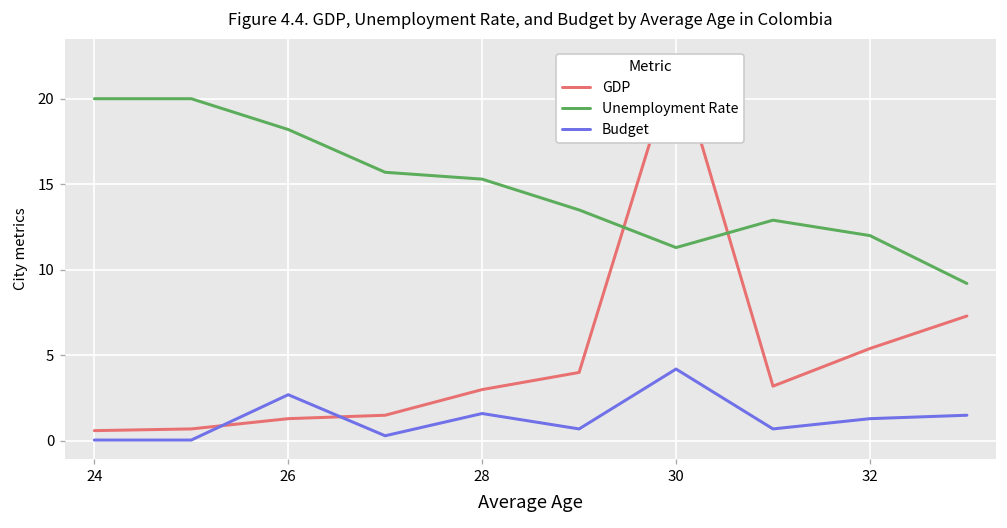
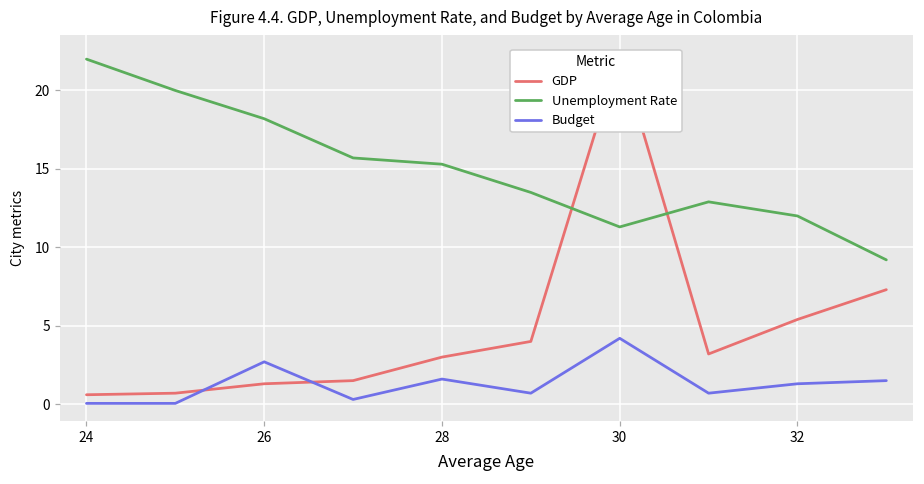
  {
    "GDP": {
      "24": 0.6,
      "26": 1.3,
      "28": 3,
      "32": 5.4
    },
    "Unemployment Rate": {
-     "24": 20,
+     "24": 22,
      "26": 18.2,
      "28": 15.3,
      "30": 11.3,
      "32": 12
    },
    "Budget": {
      "24": 0,
      "26": 2.7,
      "28": 1.6,
      "30": 4.2,
      "32": 1.3
    }
  }
